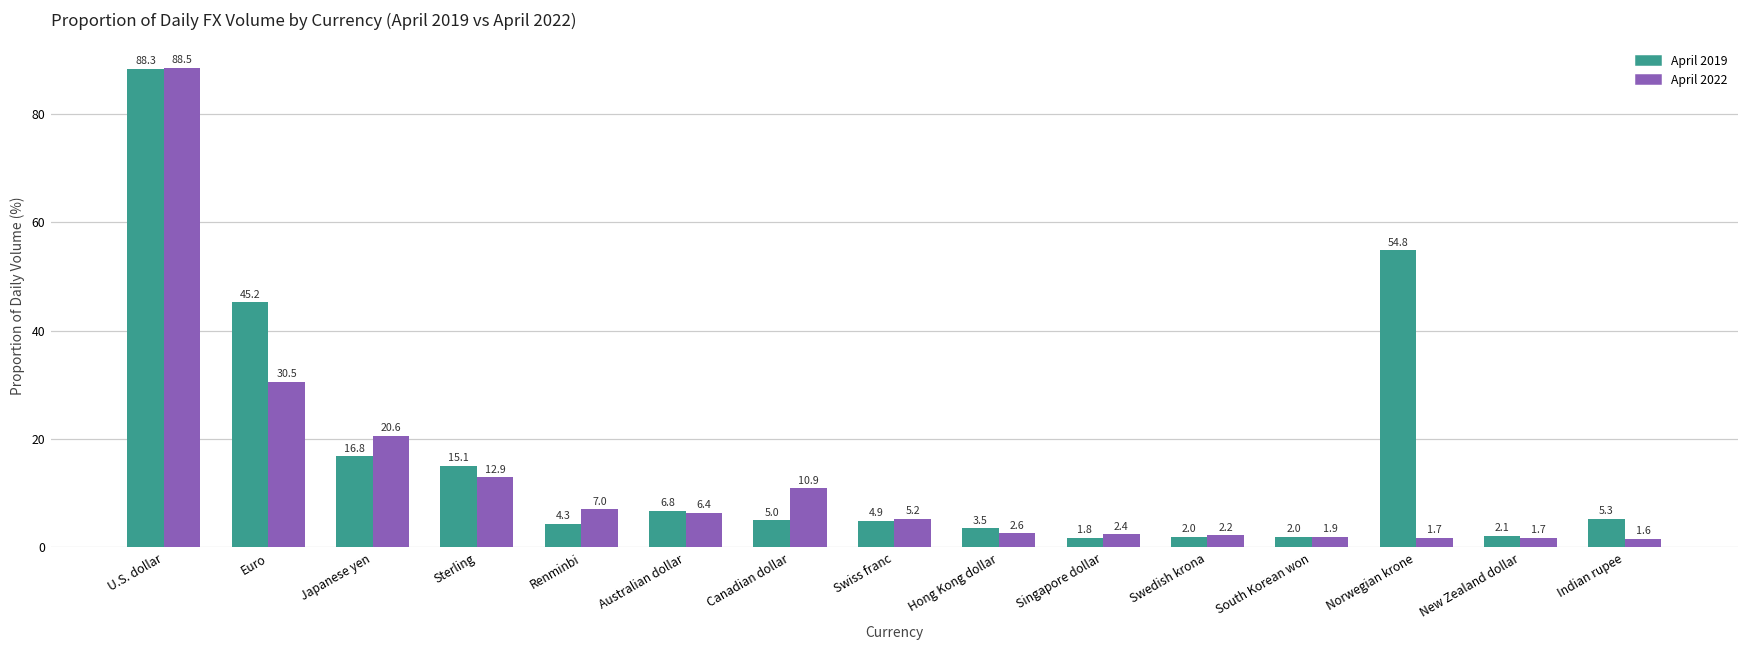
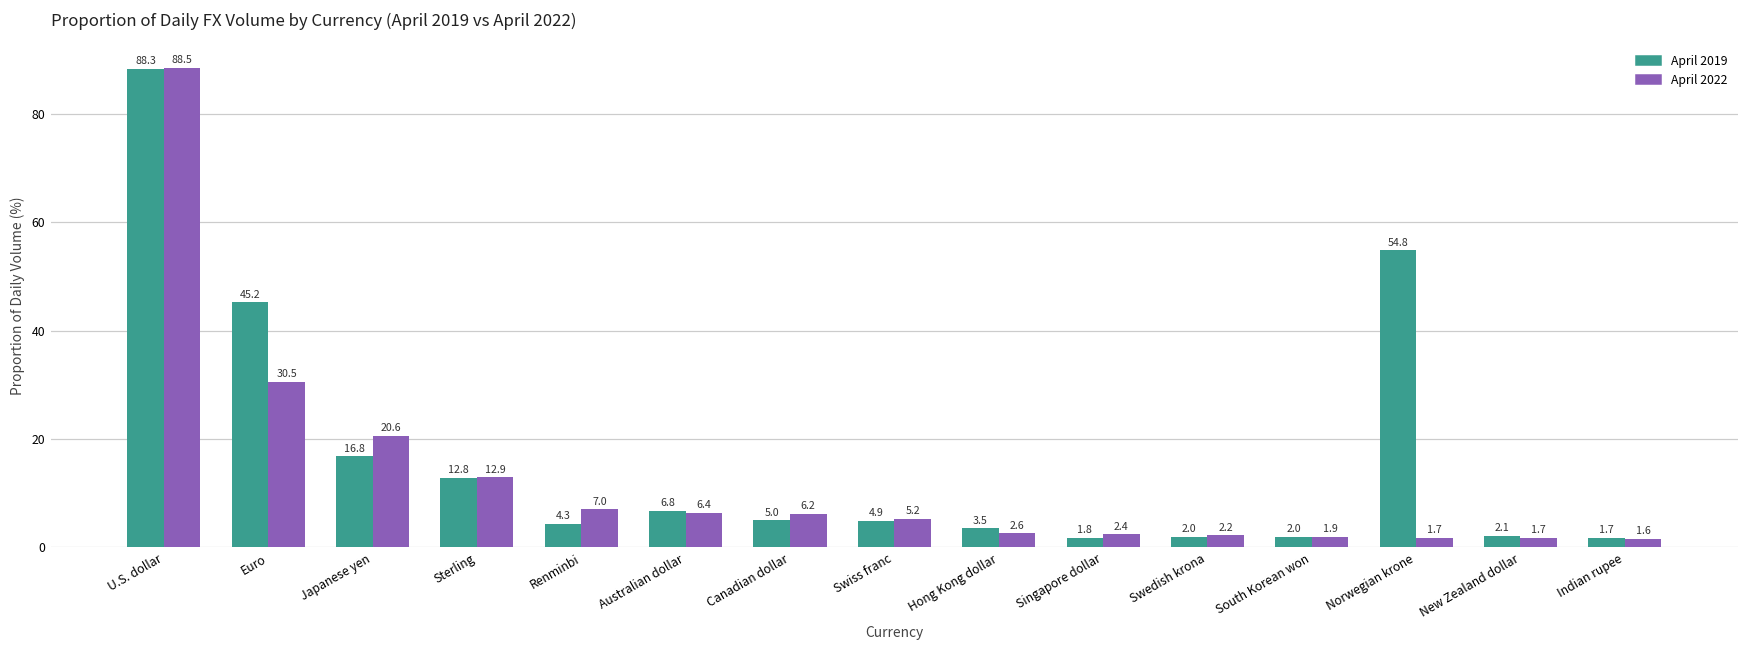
  {
    "April 2019": {
      "U.S. dollar": 88.3,
      "Euro": 45.2,
      "Japanese yen": 16.8,
-     "Sterling": 15.1,
+     "Sterling": 12.8,
      "Renminbi": 4.3,
      "Australian dollar": 6.8,
      "Canadian dollar": 5.0,
      "Swiss franc": 4.9,
      "Hong Kong dollar": 3.5,
      "Singapore dollar": 1.8,
      "Swedish krona": 2.0,
      "South Korean won": 2.0,
      "Norwegian krone": 54.8,
      "New Zealand dollar": 2.1,
-     "Indian rupee": 5.3
+     "Indian rupee": 1.7
    },
    "April 2022": {
      "U.S. dollar": 88.5,
      "Euro": 30.5,
      "Japanese yen": 20.6,
      "Sterling": 12.9,
      "Renminbi": 7.0,
      "Australian dollar": 6.4,
-     "Canadian dollar": 10.9,
+     "Canadian dollar": 6.2,
      "Swiss franc": 5.2,
      "Hong Kong dollar": 2.6,
      "Singapore dollar": 2.4,
      "Swedish krona": 2.2,
      "South Korean won": 1.9,
      "Norwegian krone": 1.7,
      "New Zealand dollar": 1.7,
      "Indian rupee": 1.6
    }
  }
